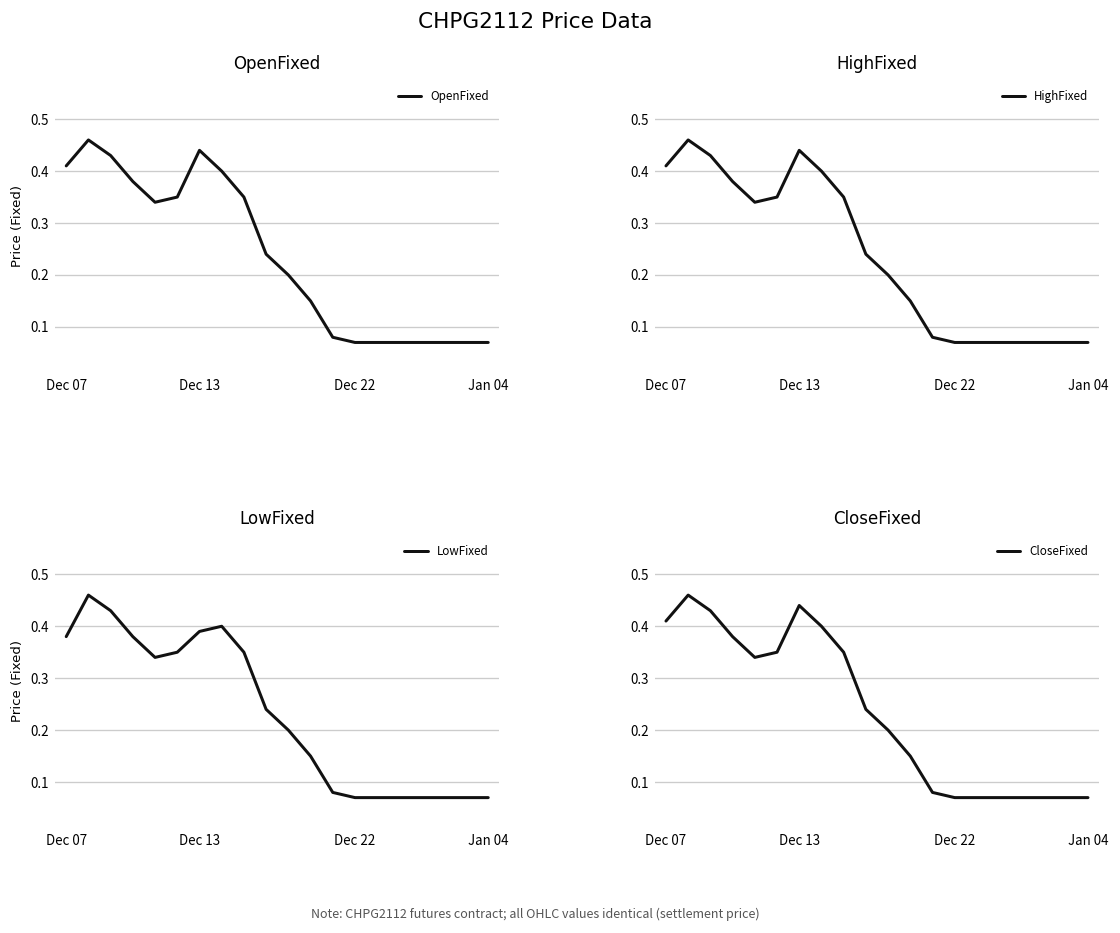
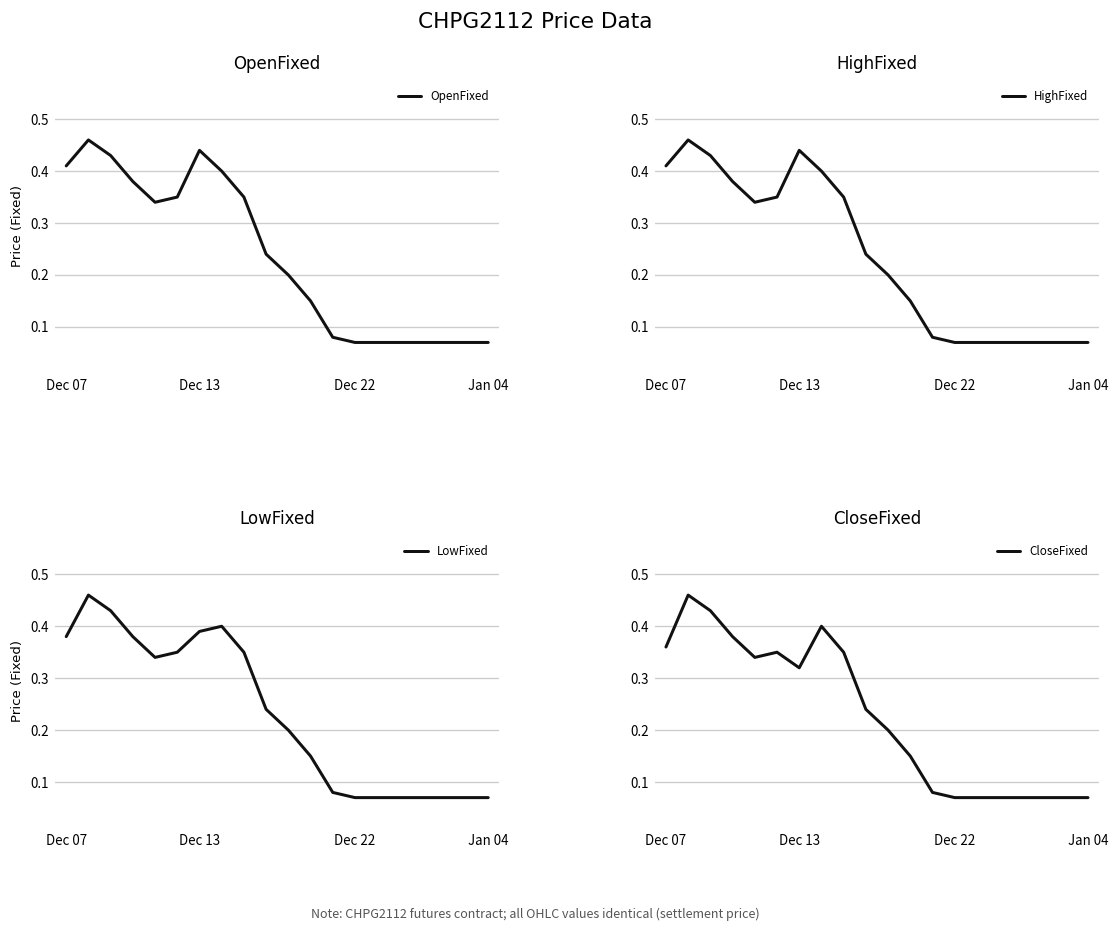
  {
    "OpenFixed": {
      "Dec 07": 0.41,
      "Dec 13": 0.44,
      "Dec 22": 0.07,
      "Jan 04": 0.07
    },
    "HighFixed": {
      "Dec 07": 0.41,
      "Dec 13": 0.44,
      "Dec 22": 0.07,
      "Jan 04": 0.07
    },
    "LowFixed": {
      "Dec 07": 0.38,
      "Dec 13": 0.39,
      "Dec 22": 0.07,
      "Jan 04": 0.07
    },
    "CloseFixed": {
-     "Dec 07": 0.41,
-     "Dec 13": 0.44,
+     "Dec 07": 0.36,
+     "Dec 13": 0.32,
      "Dec 22": 0.07,
      "Jan 04": 0.07
    }
  }
